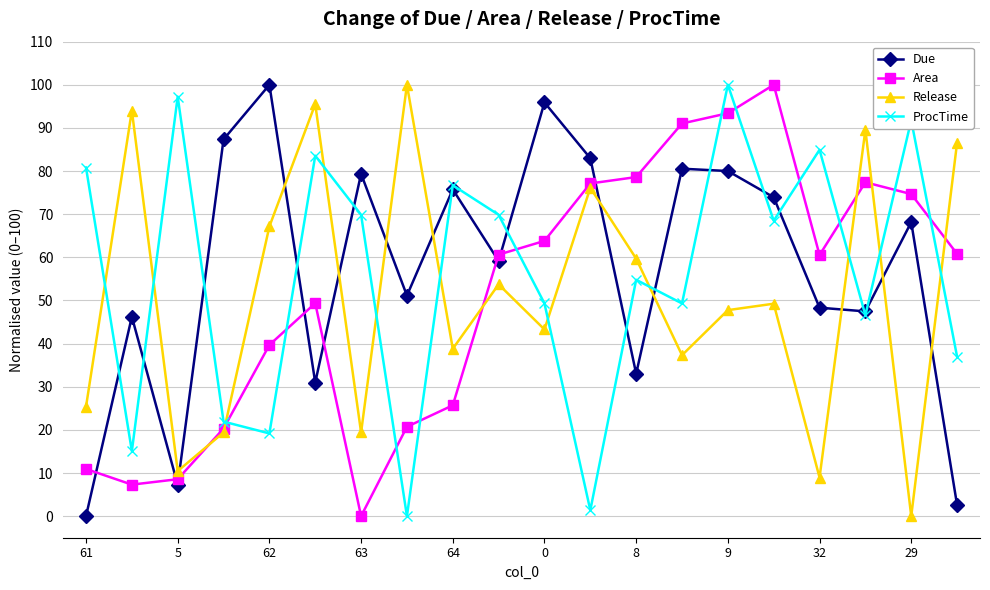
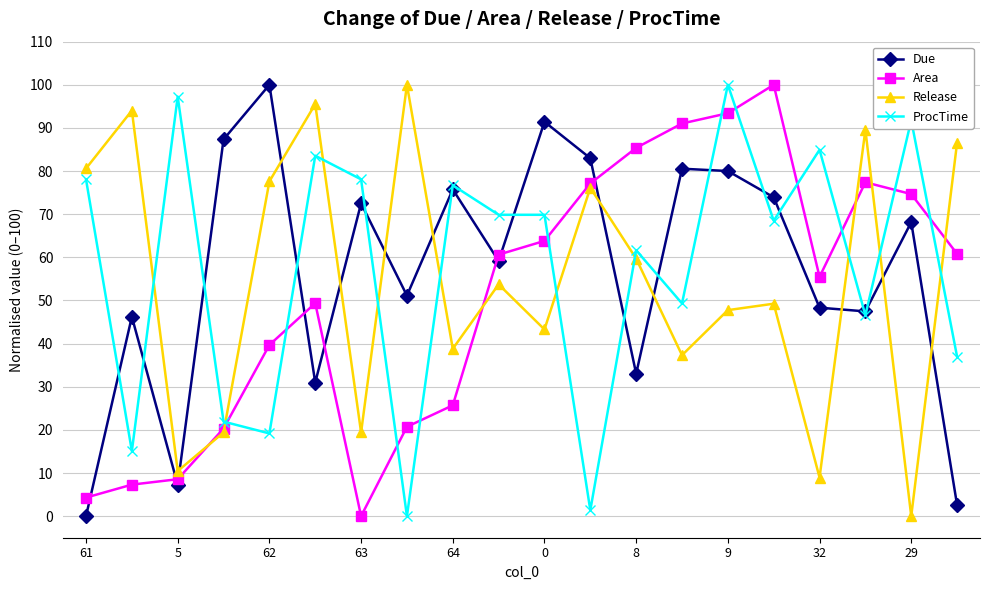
  {
    "Due": {
      "61": 0,
      "62": 100,
-     "63": 79,
+     "63": 73,
      "64": 76,
-     "0": 96,
+     "0": 91,
      "8": 33,
      "32": 48,
      "29": 68
    },
    "Area": {
-     "61": 11,
+     "61": 4,
      "62": 40,
      "63": 0,
      "64": 26,
      "0": 64,
-     "8": 79,
-     "32": 61,
+     "8": 85,
+     "32": 55,
      "29": 75
    },
    "Release": {
-     "61": 25,
-     "62": 67,
+     "61": 81,
+     "62": 78,
      "63": 19,
      "64": 39,
      "0": 43,
      "8": 60,
      "32": 9,
      "29": 0
    },
    "ProcTime": {
-     "61": 81,
+     "61": 78,
      "62": 19,
-     "63": 70,
+     "63": 78,
      "64": 77,
-     "0": 49,
-     "8": 55,
+     "0": 70,
+     "8": 62,
      "32": 85
    }
  }
